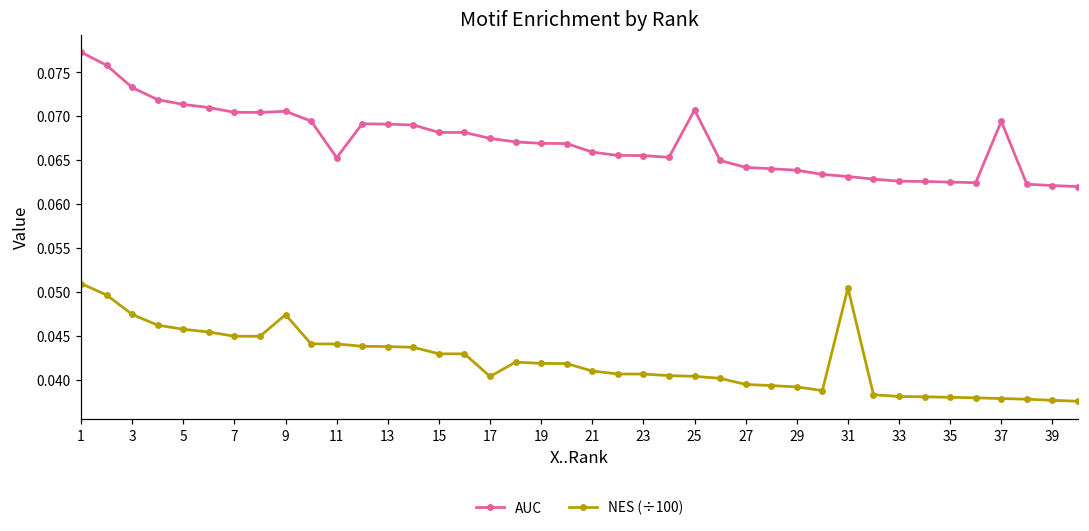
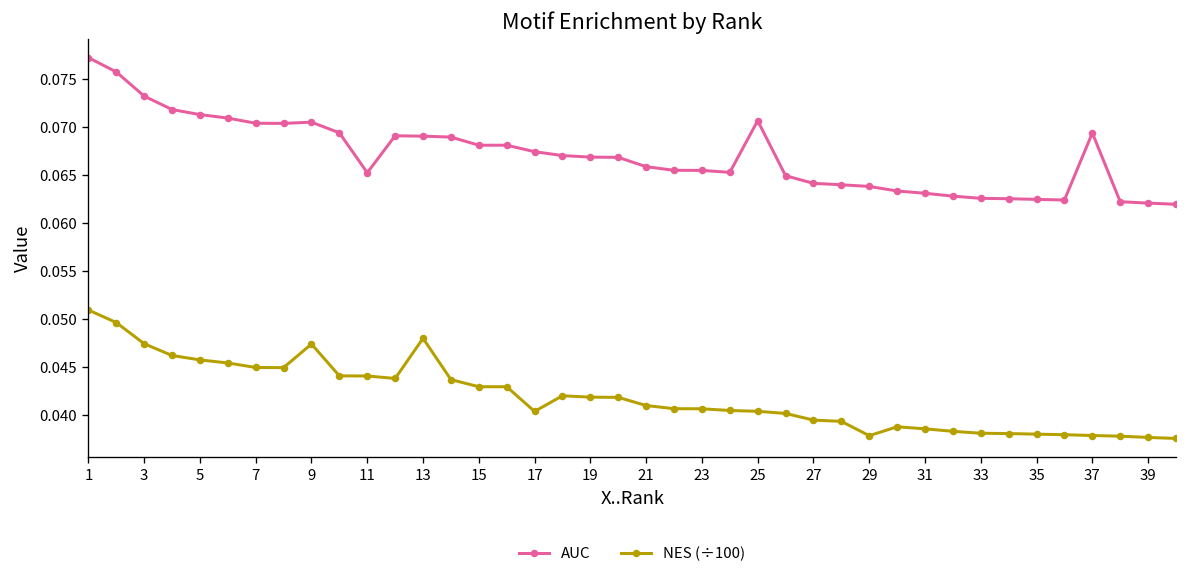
  {
    "AUC": {
      "1": 0.077,
      "3": 0.073,
      "5": 0.071,
      "7": 0.070,
      "9": 0.071,
      "11": 0.065,
      "13": 0.069,
      "15": 0.068,
      "17": 0.067,
      "19": 0.067,
      "21": 0.066,
      "23": 0.066,
      "25": 0.071,
      "27": 0.064,
      "29": 0.064,
      "31": 0.063,
      "33": 0.063,
      "35": 0.062,
      "37": 0.069,
      "39": 0.062
    },
    "NES (÷100)": {
      "1": 0.051,
      "3": 0.047,
      "5": 0.046,
      "7": 0.045,
      "9": 0.047,
      "11": 0.044,
-     "13": 0.044,
+     "13": 0.048,
      "15": 0.043,
      "17": 0.040,
      "19": 0.042,
      "21": 0.041,
      "23": 0.041,
      "25": 0.040,
      "27": 0.039,
-     "29": 0.039,
-     "31": 0.050,
+     "29": 0.038,
+     "31": 0.039,
      "33": 0.038,
      "35": 0.038,
      "37": 0.038,
      "39": 0.038
    }
  }
